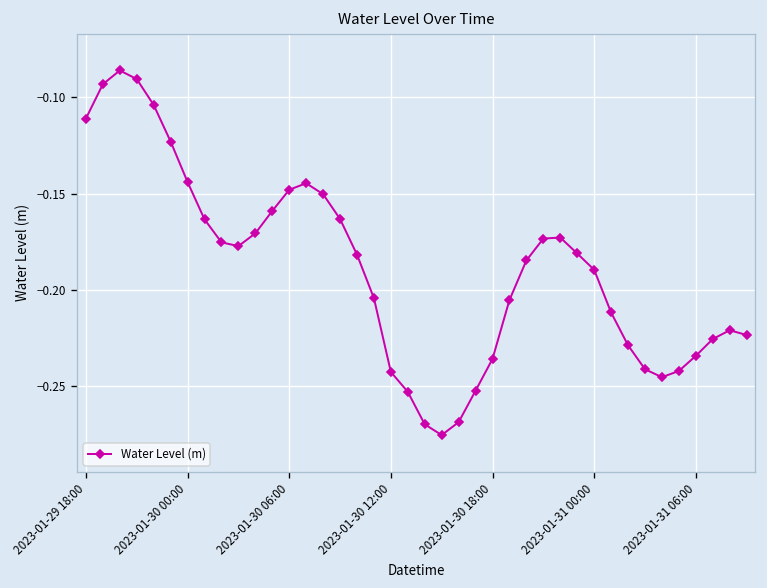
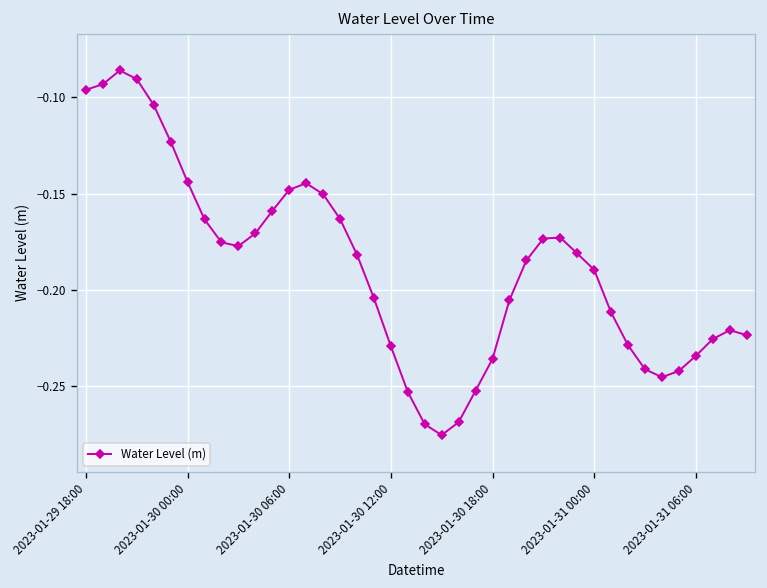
  {
-   "2023-01-29 18:00": -0.111,
+   "2023-01-29 18:00": -0.096,
    "2023-01-30 00:00": -0.144,
    "2023-01-30 06:00": -0.148,
-   "2023-01-30 12:00": -0.243,
+   "2023-01-30 12:00": -0.229,
    "2023-01-30 18:00": -0.236,
    "2023-01-31 00:00": -0.190,
    "2023-01-31 06:00": -0.234
  }
